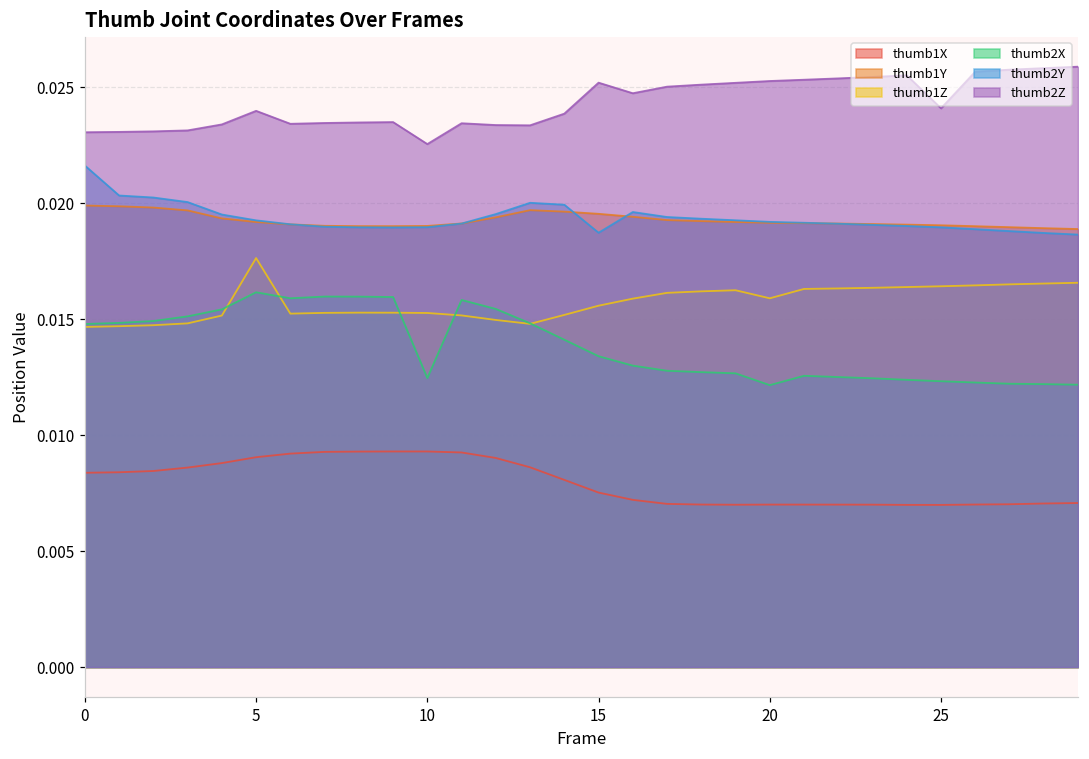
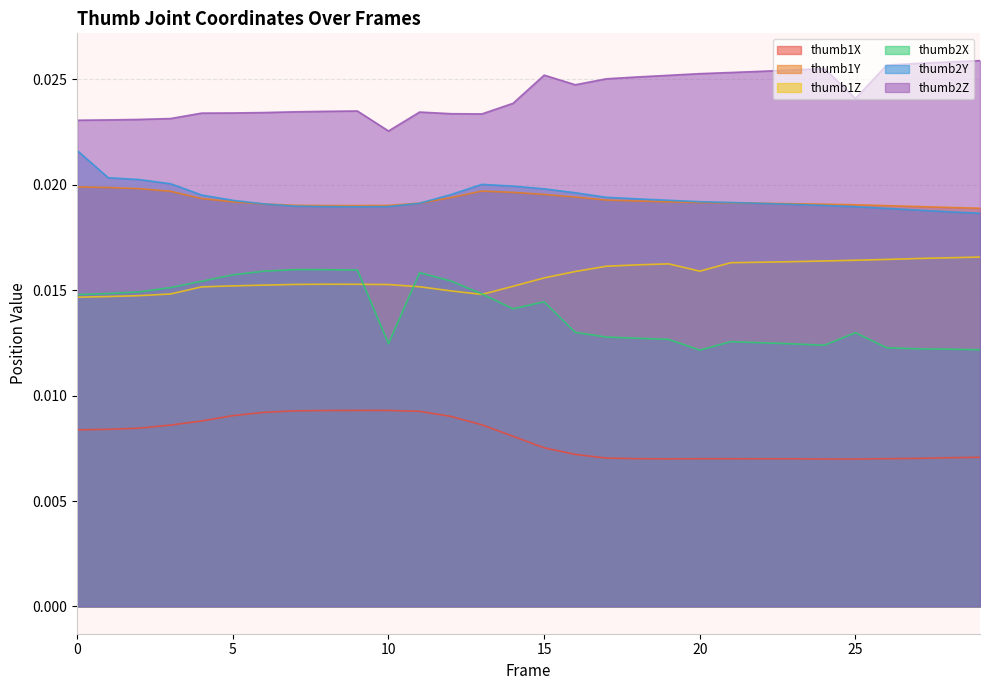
  {
    "thumb1Z": {
      "0": 0.0147,
-     "5": 0.0176,
+     "5": 0.0152,
      "10": 0.0153,
      "15": 0.0156,
      "20": 0.0159,
      "25": 0.0164
    },
    "thumb2X": {
      "0": 0.0148,
-     "5": 0.0162,
+     "5": 0.0157,
      "10": 0.0125,
-     "15": 0.0134,
+     "15": 0.0145,
      "20": 0.0122,
-     "25": 0.0123
+     "25": 0.0130
    },
    "thumb2Y": {
      "0": 0.0216,
-     "15": 0.0187
+     "15": 0.0198
    },
    "thumb2Z": {
      "0": 0.0231,
-     "5": 0.0240,
+     "5": 0.0234,
      "10": 0.0226,
      "15": 0.0252,
      "20": 0.0253
    }
  }
